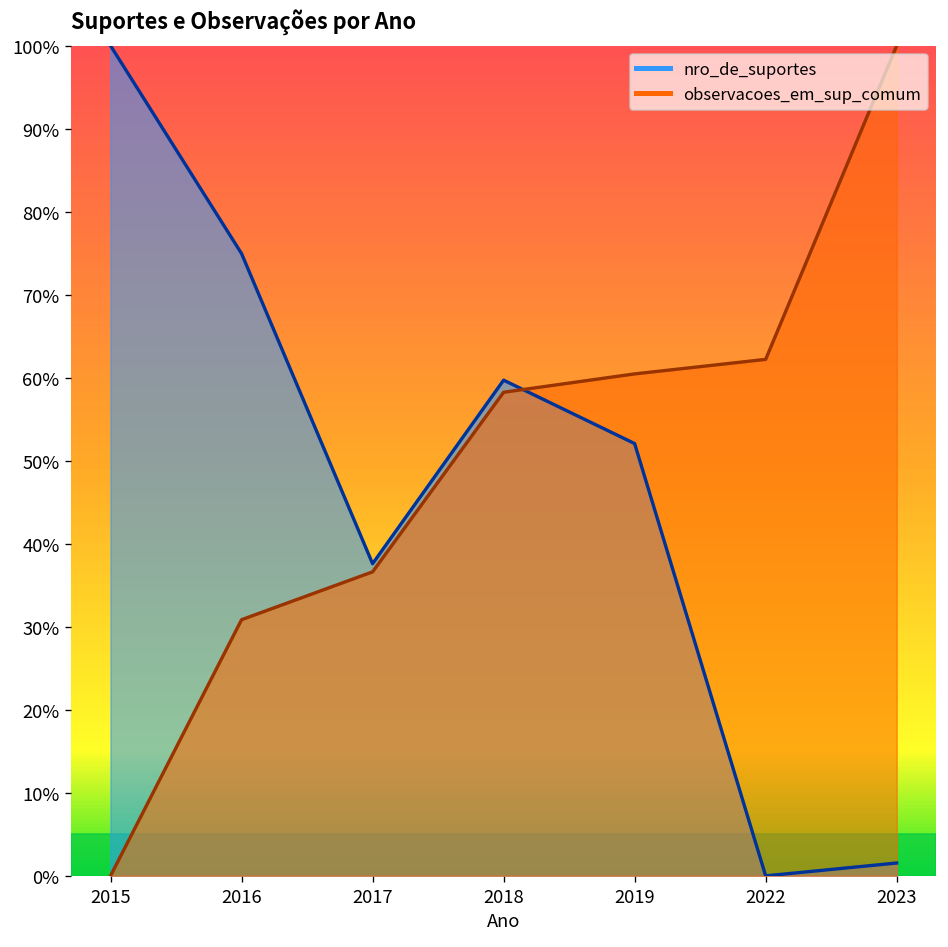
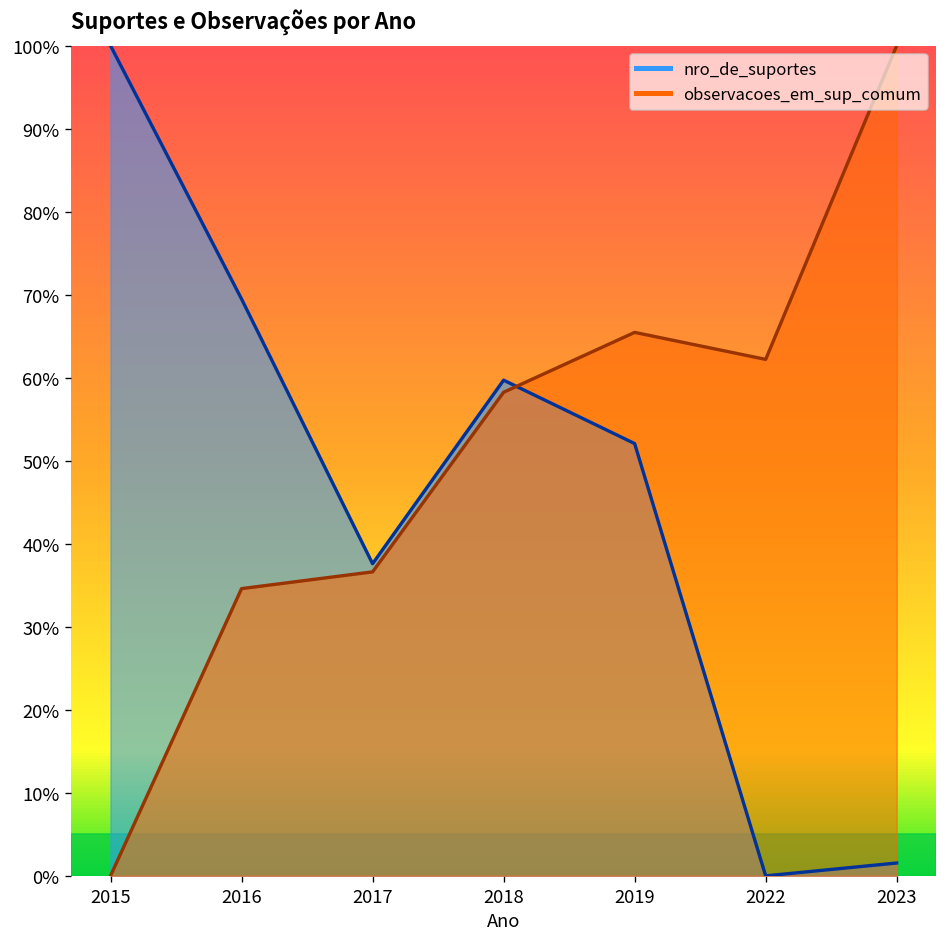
  {
    "nro_de_suportes": {
      "2015": "100%",
-     "2016": "75%",
+     "2016": "69%",
      "2017": "38%",
      "2018": "60%",
      "2019": "52%"
    },
    "observacoes_em_sup_comum": {
-     "2016": "31%",
+     "2016": "35%",
      "2017": "37%",
      "2018": "58%",
-     "2019": "60%",
+     "2019": "65%",
      "2022": "62%",
      "2023": "100%"
    }
  }
